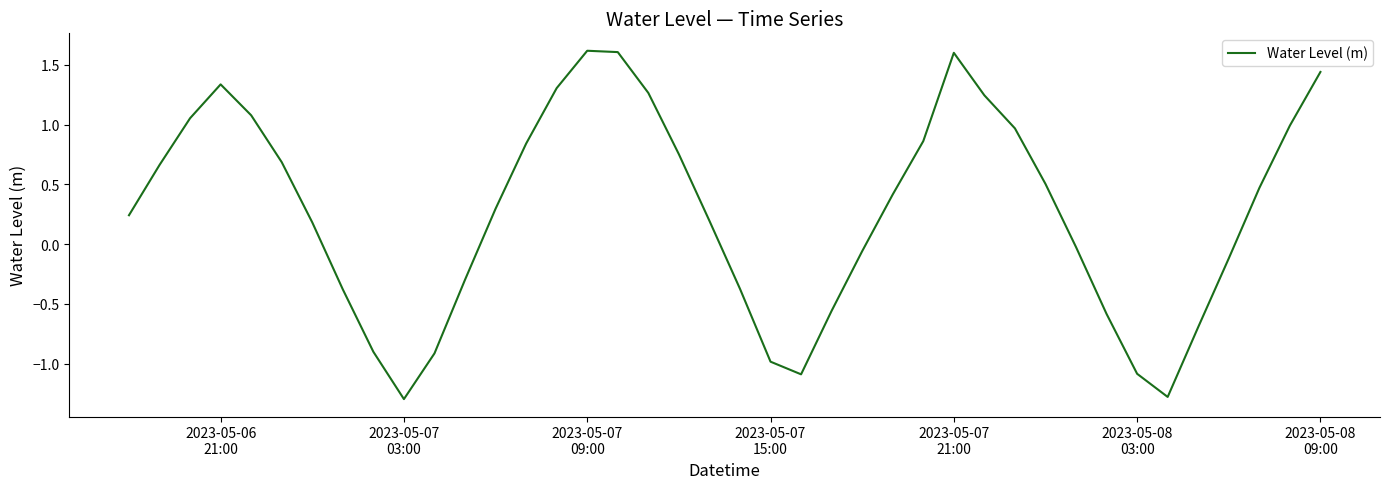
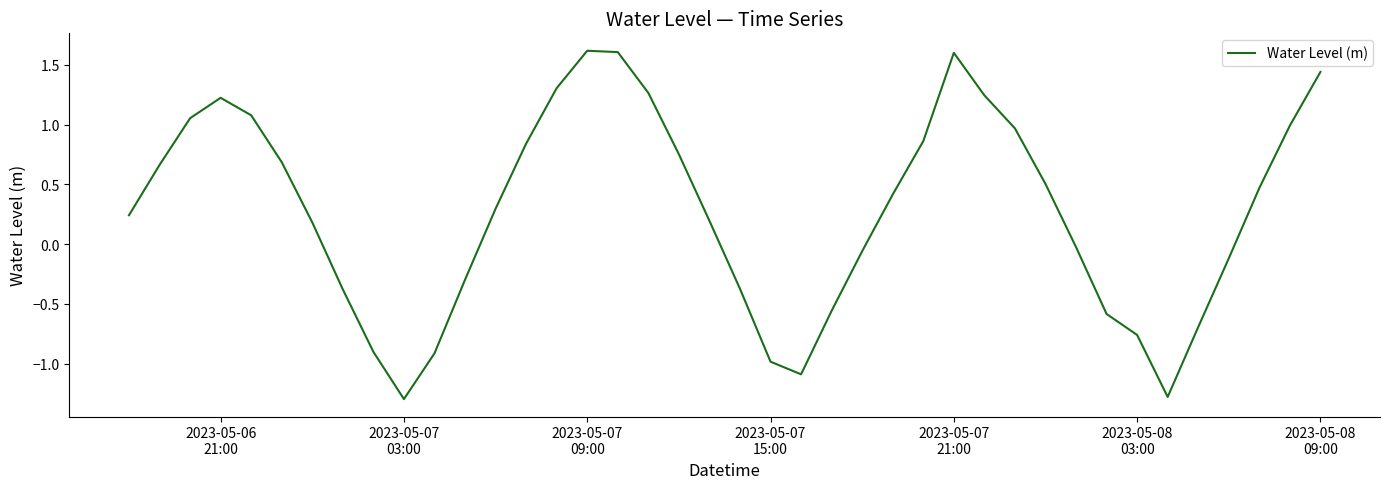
  {
-   "2023-05-06 21:00": 1.34,
+   "2023-05-06 21:00": 1.22,
    "2023-05-07 03:00": -1.30,
    "2023-05-07 09:00": 1.62,
    "2023-05-07 15:00": -0.98,
    "2023-05-07 21:00": 1.60,
-   "2023-05-08 03:00": -1.09,
+   "2023-05-08 03:00": -0.76,
    "2023-05-08 09:00": 1.44
  }
